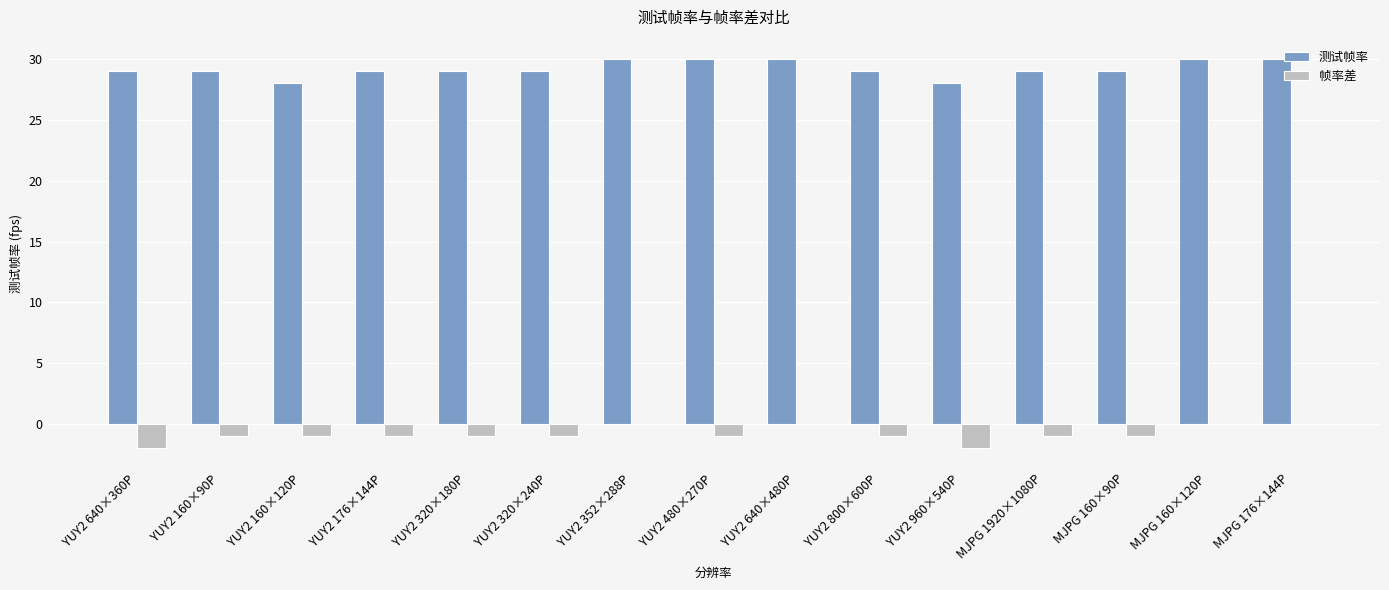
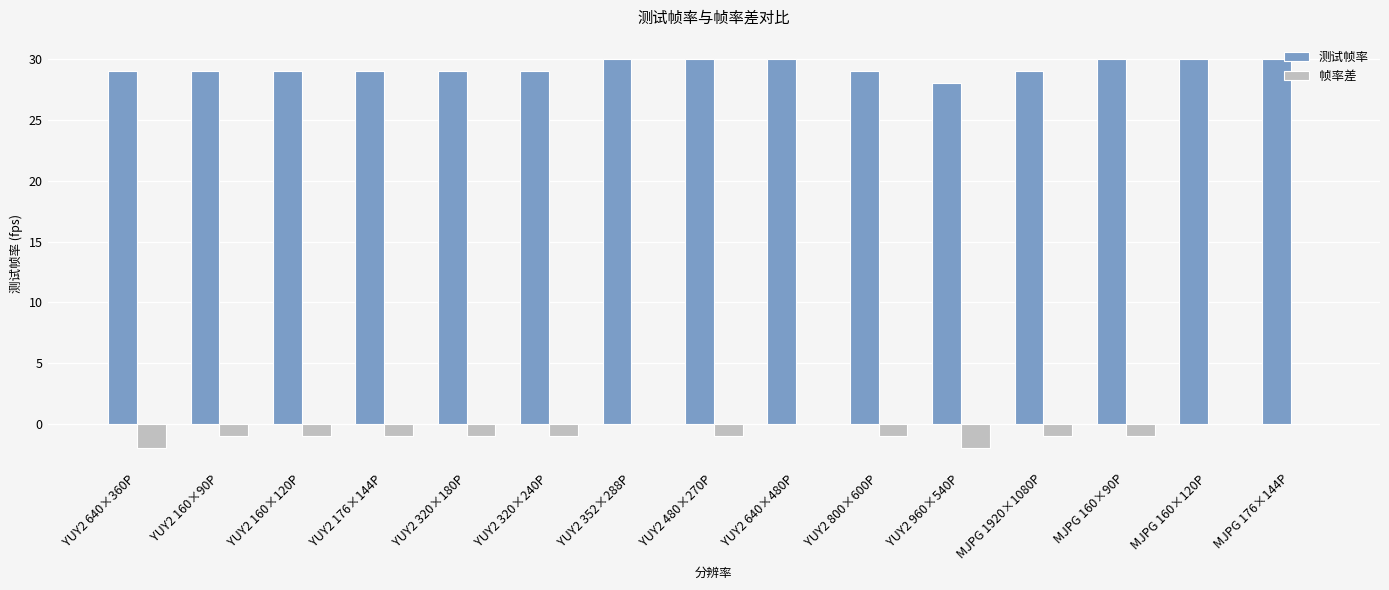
  {
    "测试帧率": {
      "YUY2 640×360P": 29,
      "YUY2 160×90P": 29,
-     "YUY2 160×120P": 28,
+     "YUY2 160×120P": 29,
      "YUY2 176×144P": 29,
      "YUY2 320×180P": 29,
      "YUY2 320×240P": 29,
      "YUY2 352×288P": 30,
      "YUY2 480×270P": 30,
      "YUY2 640×480P": 30,
      "YUY2 800×600P": 29,
      "YUY2 960×540P": 28,
      "MJPG 1920×1080P": 29,
-     "MJPG 160×90P": 29,
+     "MJPG 160×90P": 30,
      "MJPG 160×120P": 30,
      "MJPG 176×144P": 30
    },
    "帧率差": {
      "YUY2 640×360P": -2,
      "YUY2 160×90P": -1,
      "YUY2 160×120P": -1,
      "YUY2 176×144P": -1,
      "YUY2 320×180P": -1,
      "YUY2 320×240P": -1,
      "YUY2 352×288P": 0,
      "YUY2 480×270P": -1,
      "YUY2 640×480P": 0,
      "YUY2 800×600P": -1,
      "YUY2 960×540P": -2,
      "MJPG 1920×1080P": -1,
      "MJPG 160×90P": -1,
      "MJPG 160×120P": 0,
      "MJPG 176×144P": 0
    }
  }
